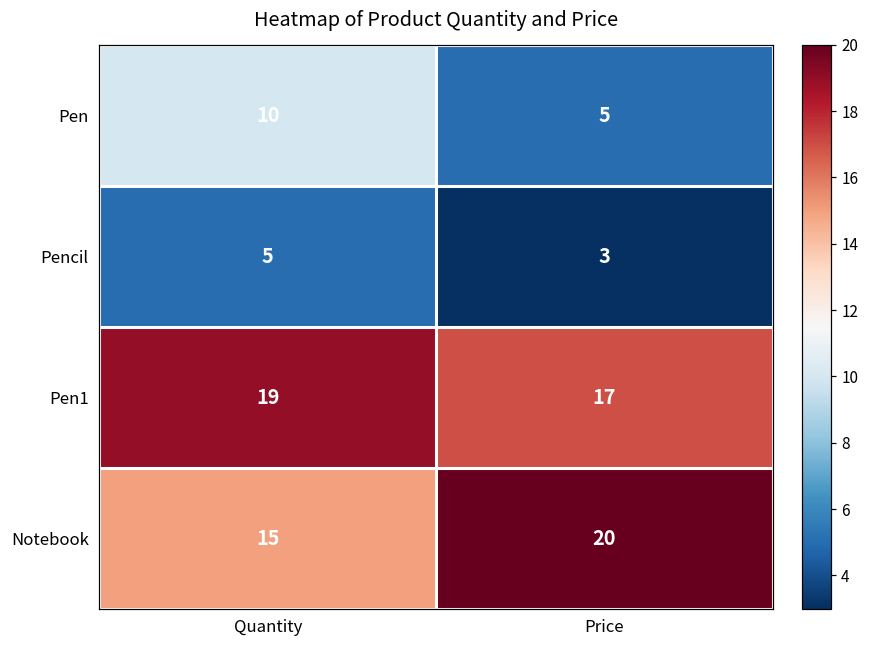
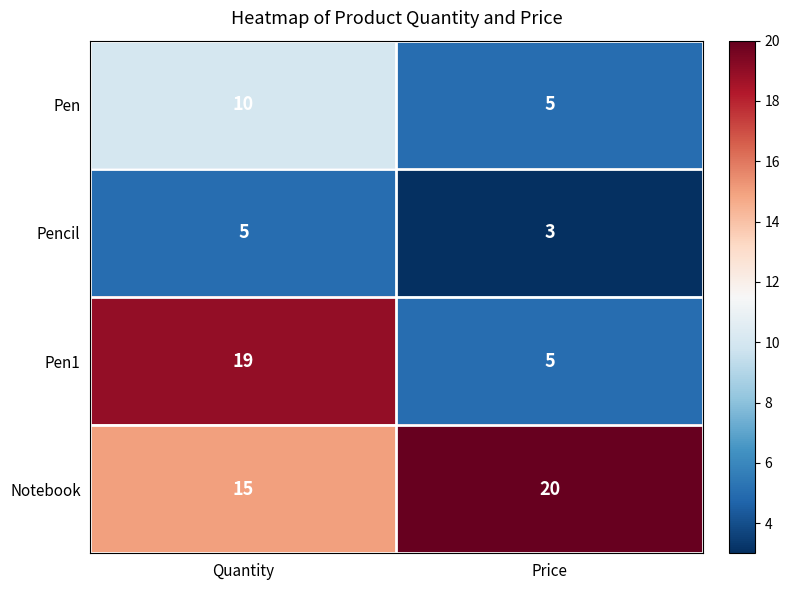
  {
    "Pen": {
      "Price": 5
    },
    "Pencil": {
      "Quantity": 5,
      "Price": 3
    },
    "Pen1": {
      "Quantity": 19,
-     "Price": 17
+     "Price": 5
    },
    "Notebook": {
      "Quantity": 15,
      "Price": 20
    }
  }
